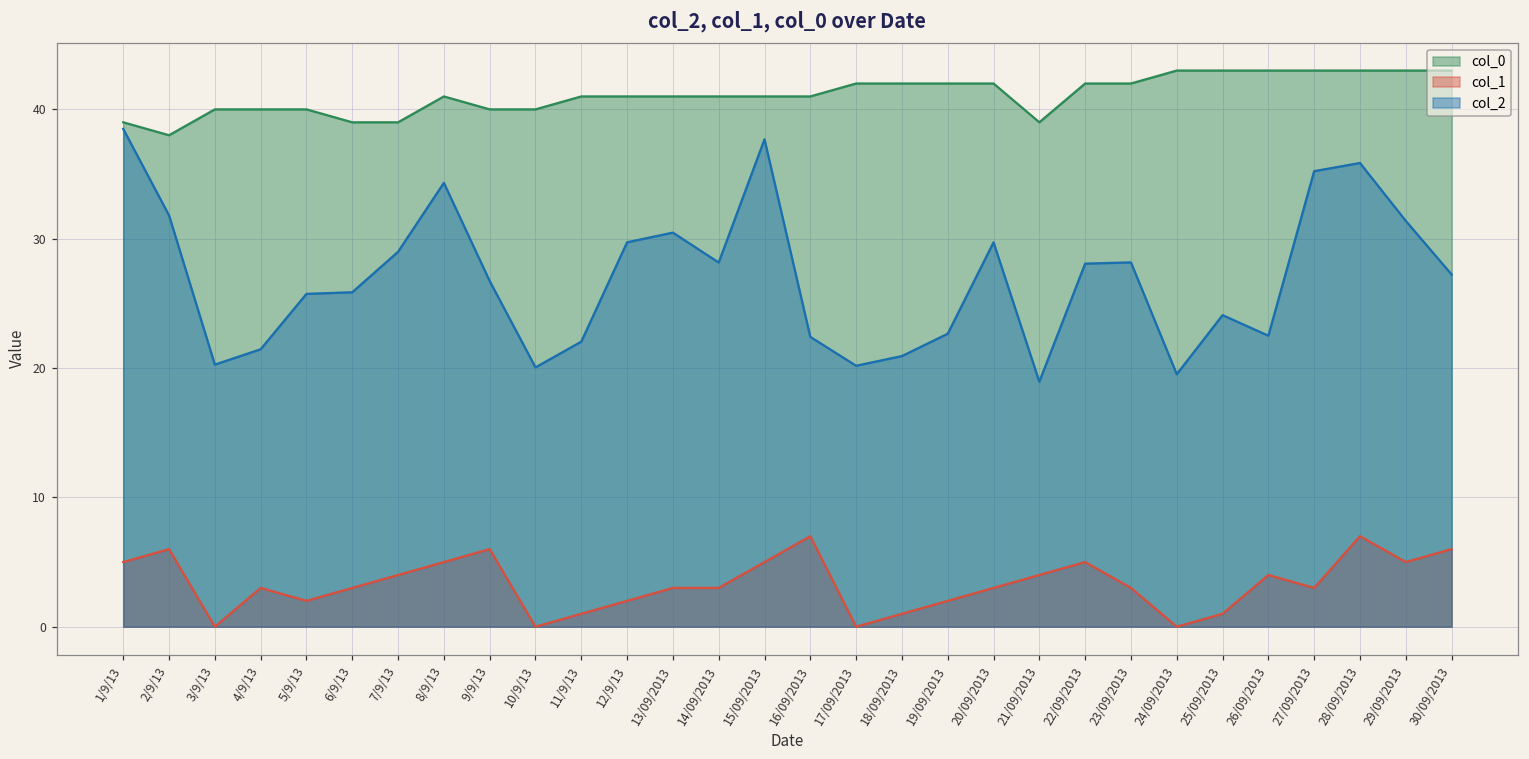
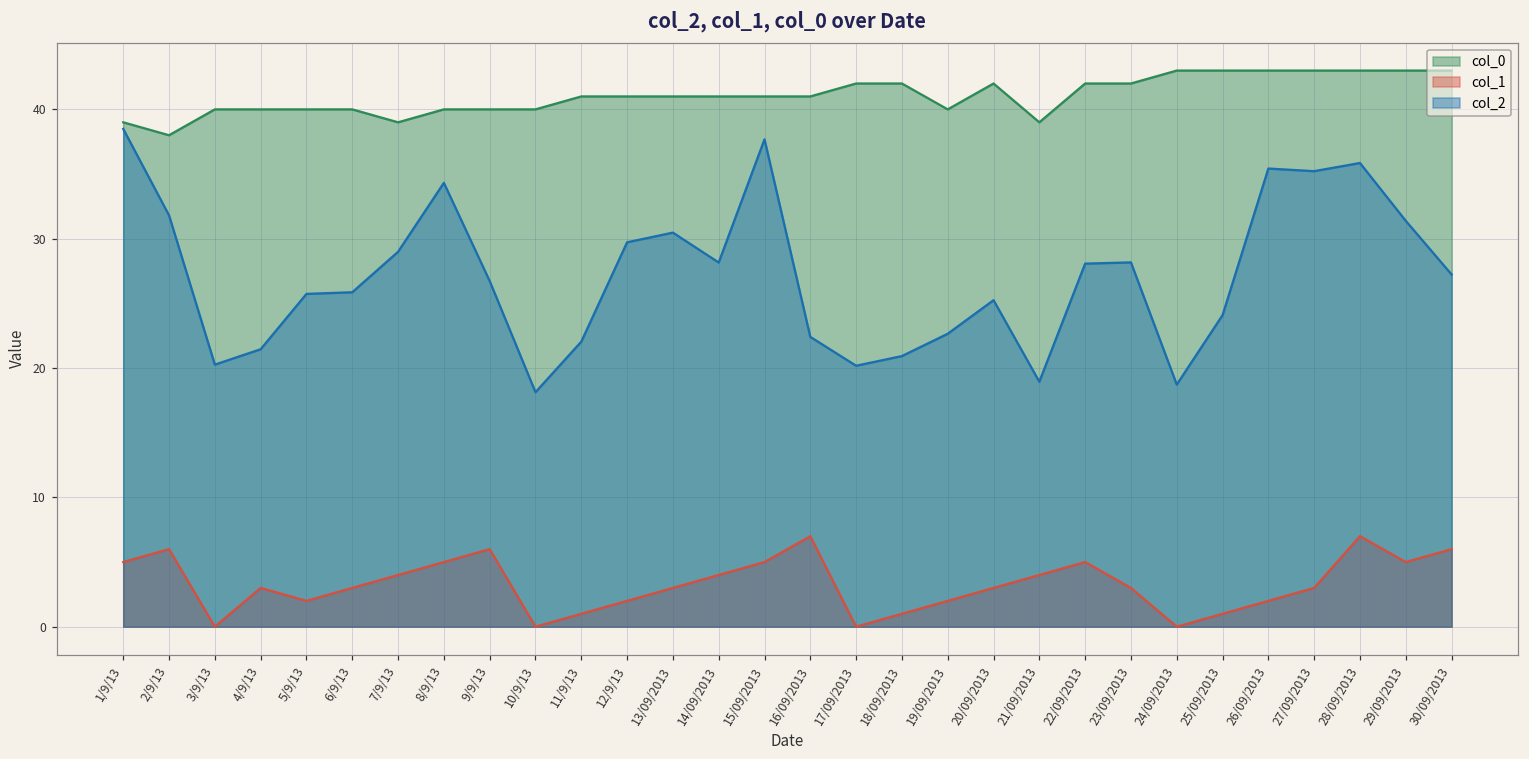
  {
    "col_0": {
      "1/9/13": 39,
      "2/9/13": 38,
      "3/9/13": 40,
      "4/9/13": 40,
      "5/9/13": 40,
-     "6/9/13": 39,
+     "6/9/13": 40,
      "7/9/13": 39,
-     "8/9/13": 41,
+     "8/9/13": 40,
      "9/9/13": 40,
      "10/9/13": 40,
      "11/9/13": 41,
      "12/9/13": 41,
      "13/09/2013": 41,
      "14/09/2013": 41,
      "15/09/2013": 41,
      "16/09/2013": 41,
      "17/09/2013": 42,
      "18/09/2013": 42,
-     "19/09/2013": 42,
+     "19/09/2013": 40,
      "20/09/2013": 42,
      "21/09/2013": 39,
      "22/09/2013": 42,
      "23/09/2013": 42,
      "24/09/2013": 43,
      "25/09/2013": 43,
      "26/09/2013": 43,
      "27/09/2013": 43,
      "28/09/2013": 43,
      "29/09/2013": 43
    },
    "col_1": {
      "1/9/13": 5,
      "2/9/13": 6,
      "3/9/13": 0,
      "4/9/13": 3,
      "5/9/13": 2,
      "6/9/13": 3,
      "7/9/13": 4,
      "8/9/13": 5,
      "9/9/13": 6,
      "10/9/13": 0,
      "11/9/13": 1,
      "12/9/13": 2,
      "13/09/2013": 3,
-     "14/09/2013": 3,
+     "14/09/2013": 4,
      "15/09/2013": 5,
      "16/09/2013": 7,
      "17/09/2013": 0,
      "18/09/2013": 1,
      "19/09/2013": 2,
      "20/09/2013": 3,
      "21/09/2013": 4,
      "22/09/2013": 5,
      "23/09/2013": 3,
      "24/09/2013": 0,
      "25/09/2013": 1,
-     "26/09/2013": 4,
+     "26/09/2013": 2,
      "27/09/2013": 3,
      "28/09/2013": 7,
      "29/09/2013": 5,
      "30/09/2013": 6
    },
    "col_2": {
      "1/9/13": 38.5,
      "2/9/13": 31.8,
      "3/9/13": 20.3,
      "4/9/13": 21.5,
      "5/9/13": 25.7,
      "6/9/13": 25.9,
      "7/9/13": 29.0,
      "8/9/13": 34.3,
      "9/9/13": 26.7,
-     "10/9/13": 20.1,
+     "10/9/13": 18.1,
      "11/9/13": 22.0,
      "12/9/13": 29.7,
      "13/09/2013": 30.5,
      "14/09/2013": 28.2,
      "15/09/2013": 37.7,
      "16/09/2013": 22.4,
      "17/09/2013": 20.2,
      "18/09/2013": 20.9,
      "19/09/2013": 22.7,
-     "20/09/2013": 29.7,
+     "20/09/2013": 25.2,
      "21/09/2013": 18.9,
      "22/09/2013": 28.1,
      "23/09/2013": 28.2,
-     "24/09/2013": 19.5,
+     "24/09/2013": 18.7,
      "25/09/2013": 24.1,
-     "26/09/2013": 22.5,
+     "26/09/2013": 35.4,
      "27/09/2013": 35.2,
      "28/09/2013": 35.9,
      "29/09/2013": 31.4,
      "30/09/2013": 27.2
    }
  }
